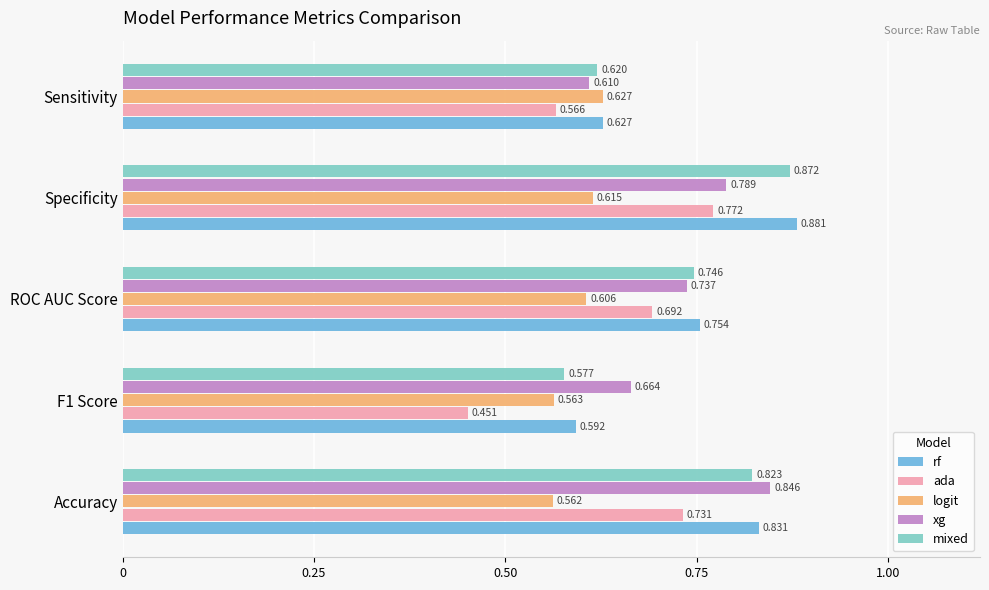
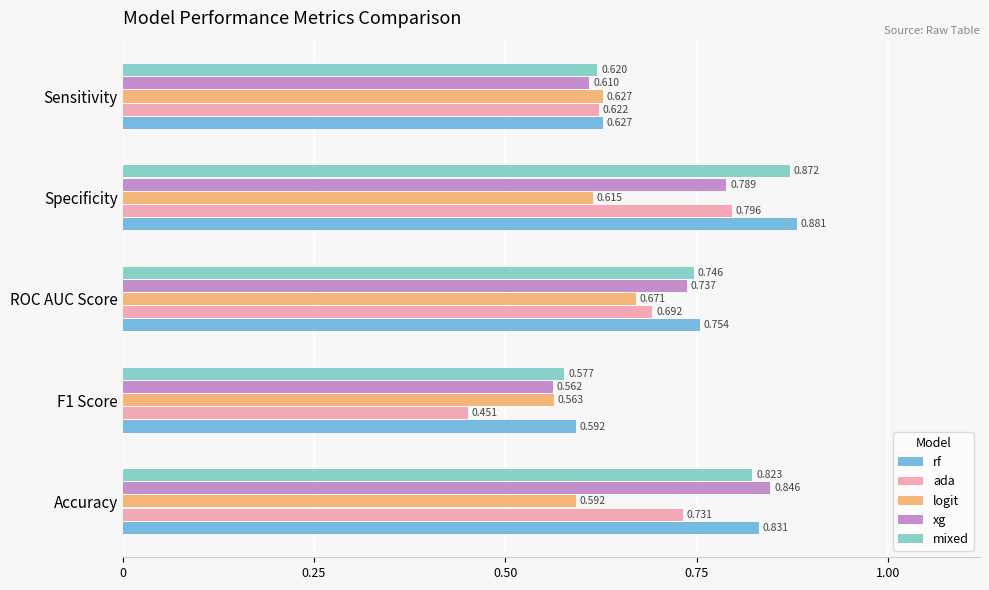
  {
    "ada": {
-     "Sensitivity": 0.566,
-     "Specificity": 0.772,
+     "Sensitivity": 0.622,
+     "Specificity": 0.796,
      "ROC AUC Score": 0.692,
      "F1 Score": 0.451,
      "Accuracy": 0.731
    },
    "logit": {
      "Sensitivity": 0.627,
      "Specificity": 0.615,
-     "ROC AUC Score": 0.606,
+     "ROC AUC Score": 0.671,
      "F1 Score": 0.563,
-     "Accuracy": 0.562
+     "Accuracy": 0.592
    },
    "xg": {
      "Sensitivity": 0.610,
      "Specificity": 0.789,
      "ROC AUC Score": 0.737,
-     "F1 Score": 0.664,
+     "F1 Score": 0.562,
      "Accuracy": 0.846
    }
  }
